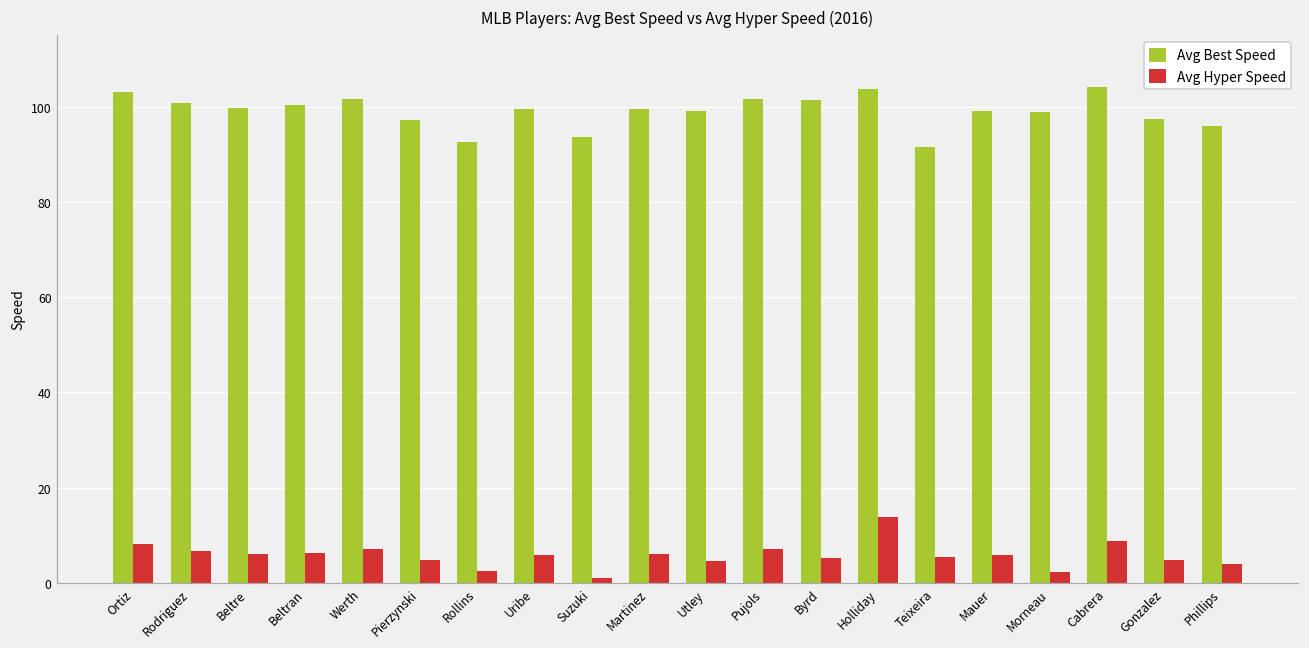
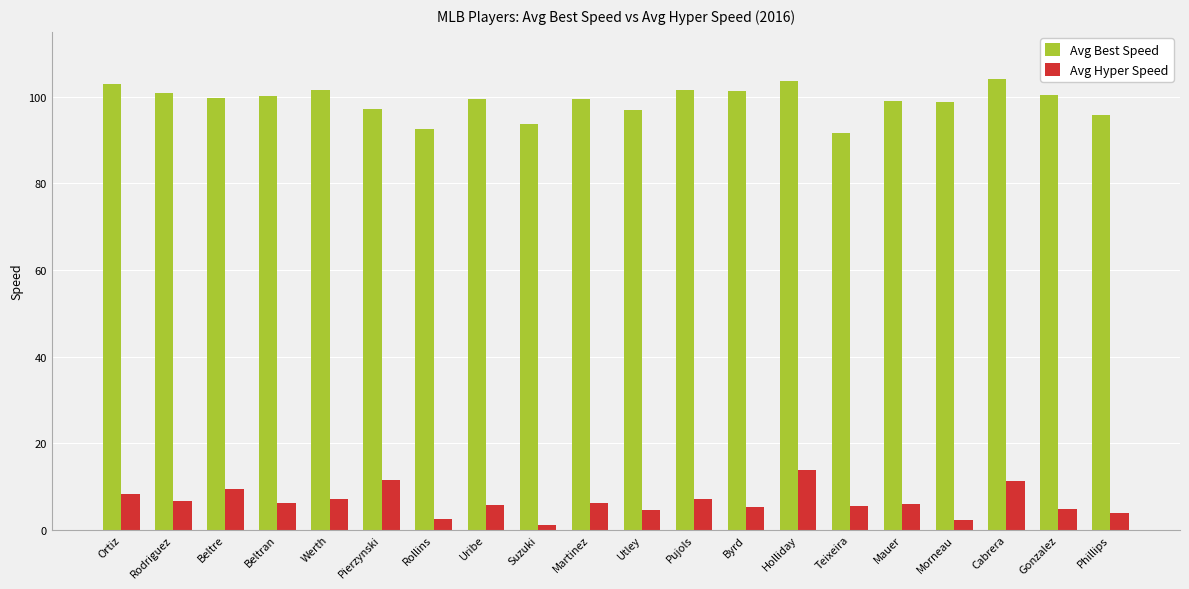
  {
    "Avg Best Speed": {
      "Ortiz": 103,
      "Rodriguez": 101,
      "Beltre": 100,
      "Beltran": 100,
      "Werth": 102,
      "Pierzynski": 97,
      "Rollins": 92,
      "Uribe": 100,
      "Suzuki": 94,
      "Martinez": 100,
-     "Utley": 99,
+     "Utley": 97,
      "Pujols": 102,
      "Byrd": 101,
      "Holliday": 104,
      "Teixeira": 92,
      "Mauer": 99,
      "Morneau": 99,
      "Cabrera": 104,
-     "Gonzalez": 97,
+     "Gonzalez": 100,
      "Phillips": 96
    },
    "Avg Hyper Speed": {
      "Ortiz": 8,
      "Rodriguez": 7,
-     "Beltre": 6,
+     "Beltre": 9,
      "Beltran": 6,
      "Werth": 7,
-     "Pierzynski": 5,
+     "Pierzynski": 11,
      "Rollins": 2,
      "Uribe": 6,
      "Suzuki": 1,
      "Martinez": 6,
      "Utley": 5,
      "Pujols": 7,
      "Byrd": 5,
      "Holliday": 14,
      "Teixeira": 5,
      "Mauer": 6,
      "Morneau": 2,
-     "Cabrera": 9,
+     "Cabrera": 11,
      "Gonzalez": 5,
      "Phillips": 4
    }
  }
